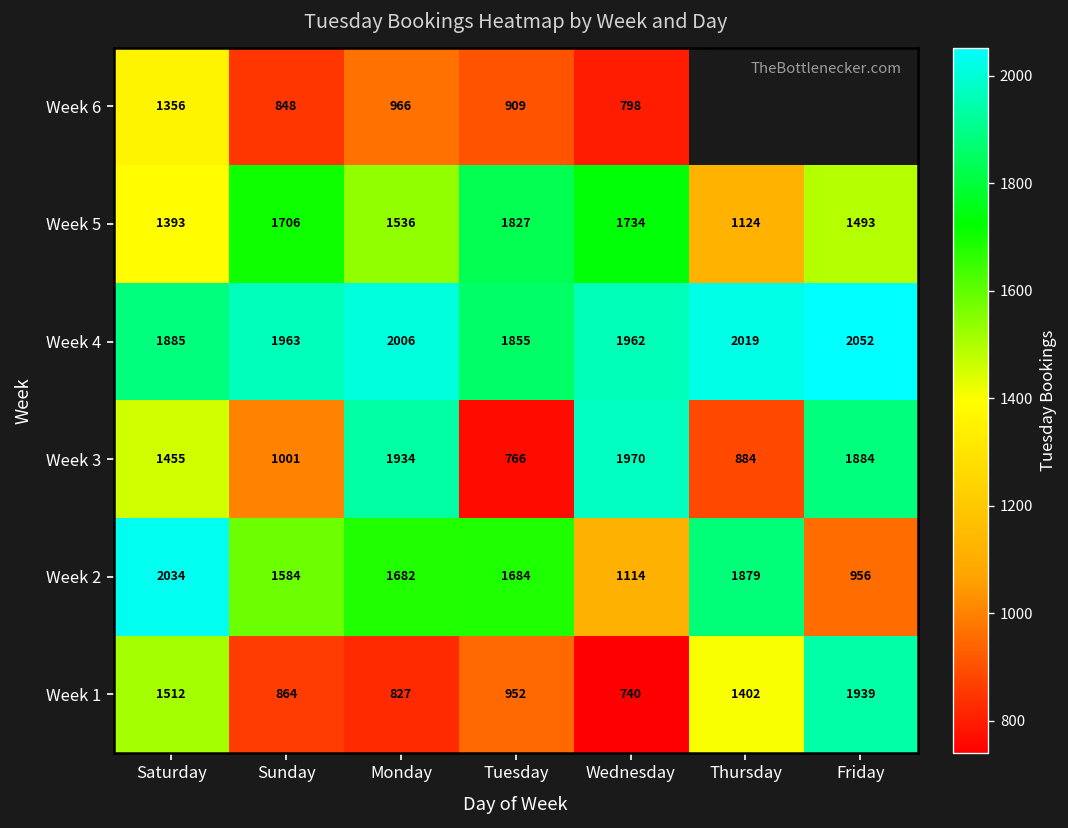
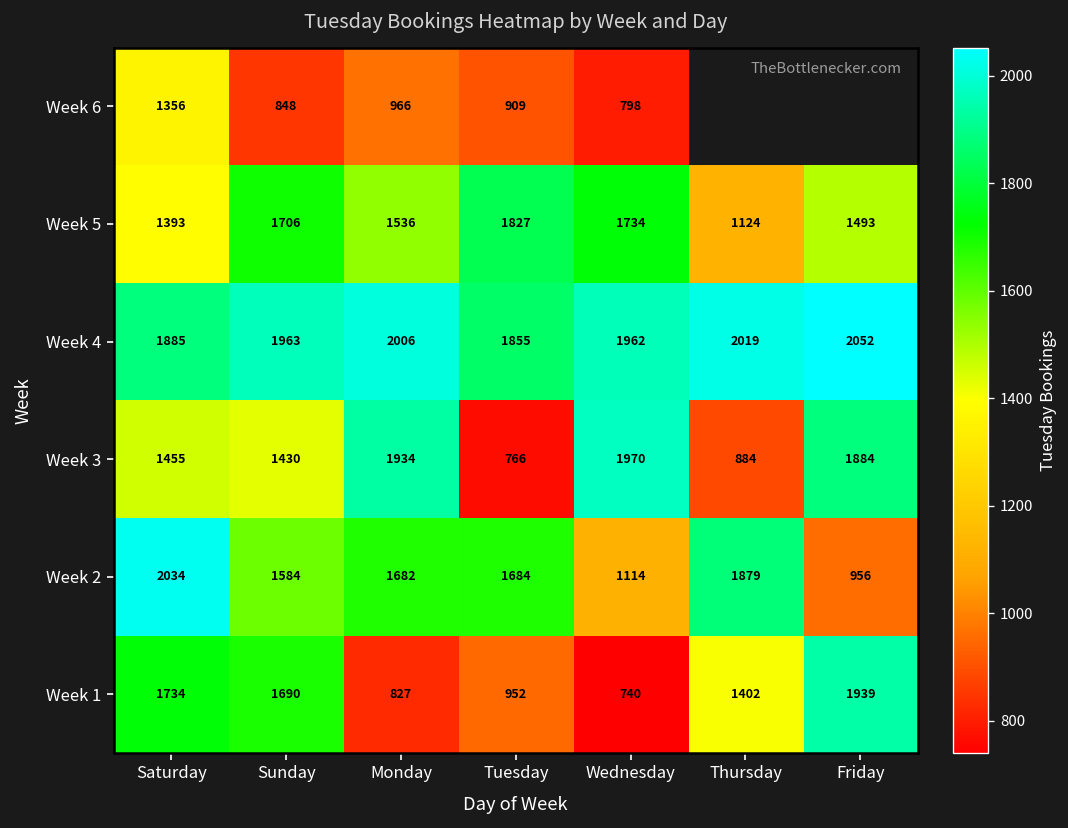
  {
    "Week 6": {
      "Saturday": 1356,
      "Sunday": 848,
      "Monday": 966,
      "Tuesday": 909,
      "Wednesday": 798
    },
    "Week 5": {
      "Saturday": 1393,
      "Sunday": 1706,
      "Monday": 1536,
      "Tuesday": 1827,
      "Wednesday": 1734,
      "Thursday": 1124,
      "Friday": 1493
    },
    "Week 4": {
      "Saturday": 1885,
      "Sunday": 1963,
      "Monday": 2006,
      "Tuesday": 1855,
      "Wednesday": 1962,
      "Thursday": 2019,
      "Friday": 2052
    },
    "Week 3": {
      "Saturday": 1455,
-     "Sunday": 1001,
+     "Sunday": 1430,
      "Monday": 1934,
      "Tuesday": 766,
      "Wednesday": 1970,
      "Thursday": 884,
      "Friday": 1884
    },
    "Week 2": {
      "Saturday": 2034,
      "Sunday": 1584,
      "Monday": 1682,
      "Tuesday": 1684,
      "Wednesday": 1114,
      "Thursday": 1879,
      "Friday": 956
    },
    "Week 1": {
-     "Saturday": 1512,
-     "Sunday": 864,
+     "Saturday": 1734,
+     "Sunday": 1690,
      "Monday": 827,
      "Tuesday": 952,
      "Wednesday": 740,
      "Thursday": 1402,
      "Friday": 1939
    }
  }
